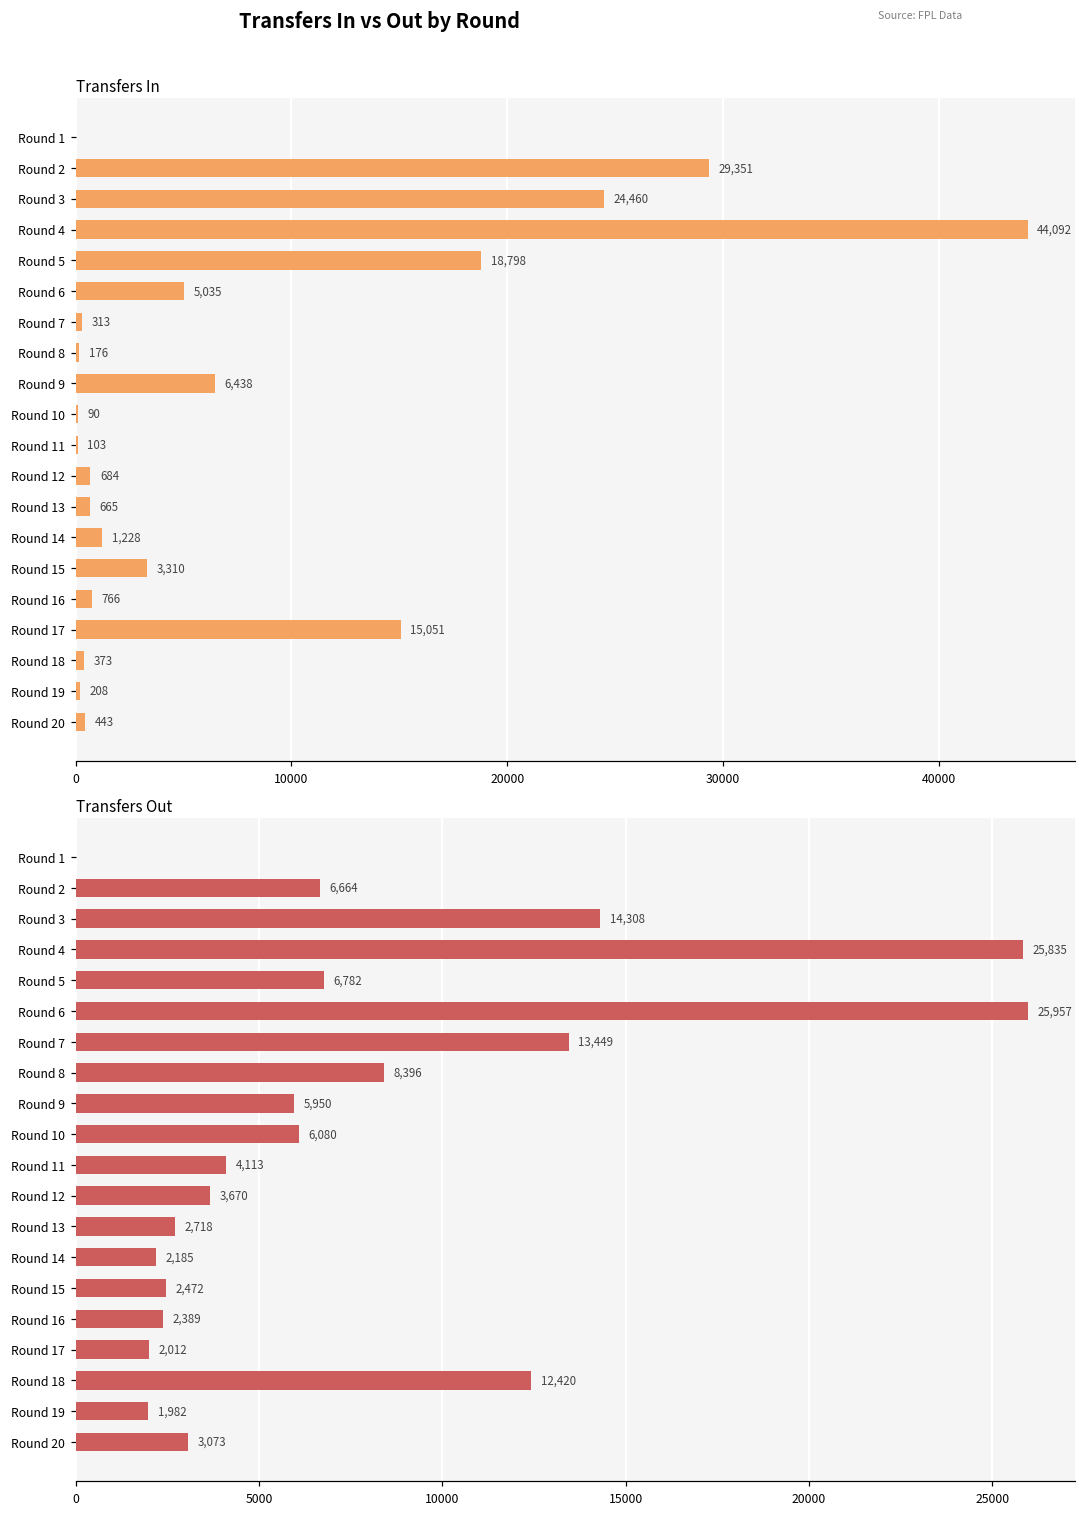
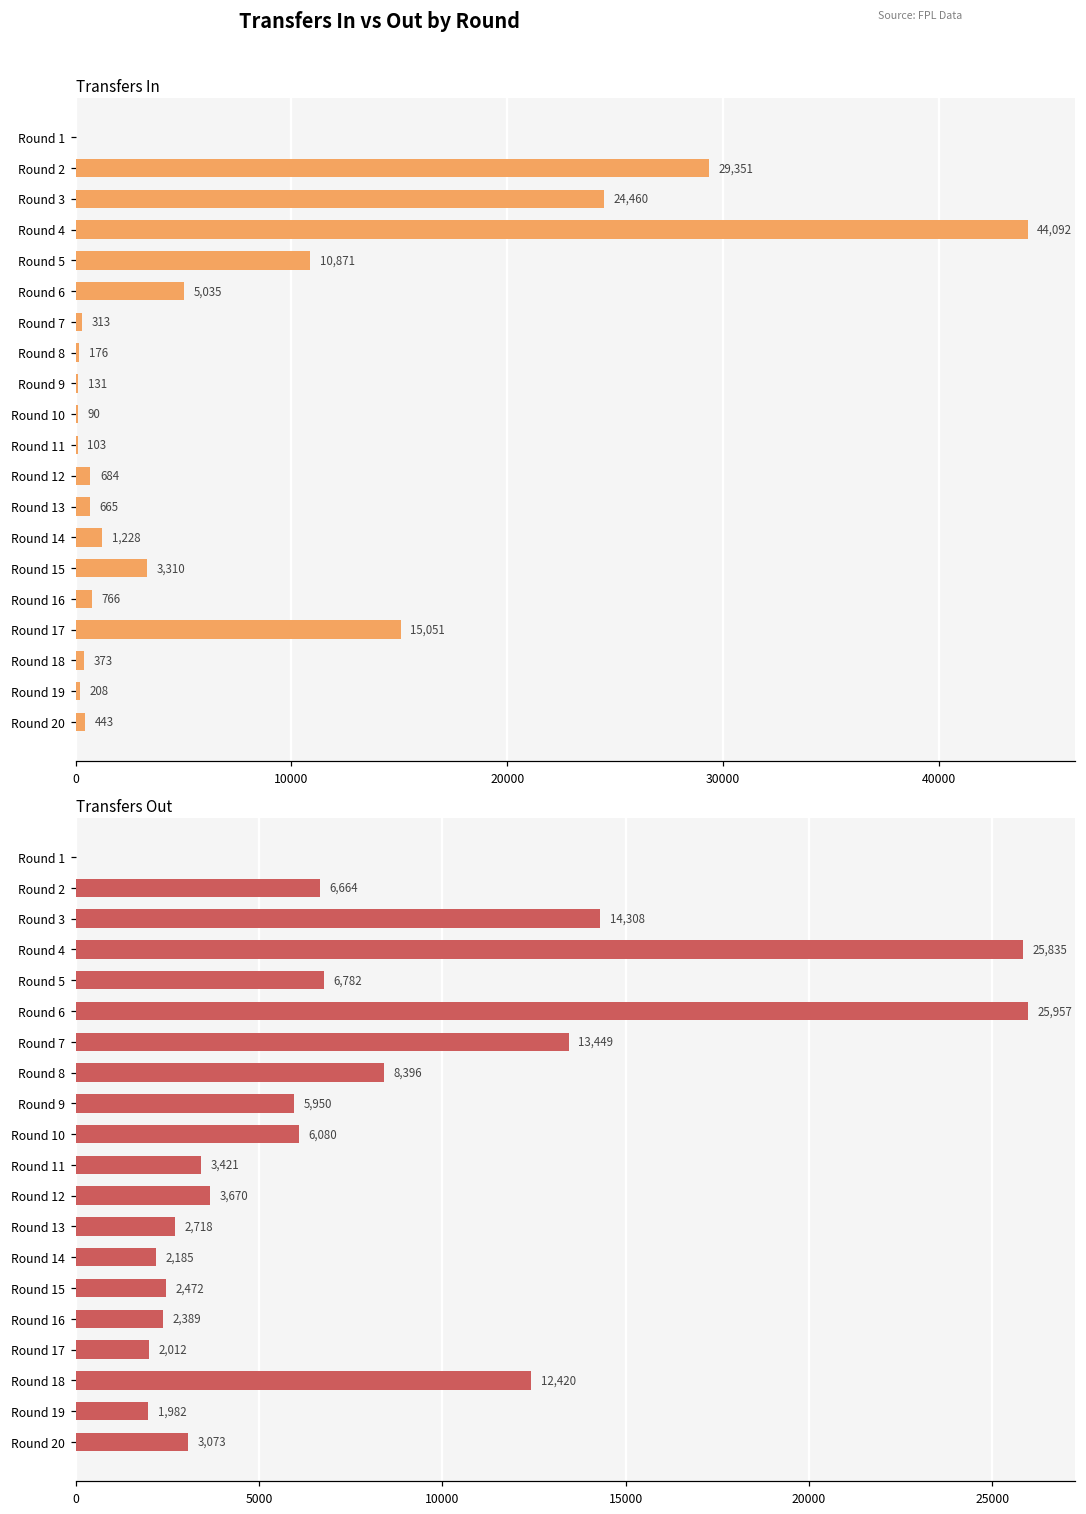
  {
    "Transfers In": {
      "Round 2": "29,351",
      "Round 3": "24,460",
      "Round 4": "44,092",
-     "Round 5": "18,798",
+     "Round 5": "10,871",
      "Round 6": "5,035",
      "Round 7": "313",
      "Round 8": "176",
-     "Round 9": "6,438",
+     "Round 9": "131",
      "Round 10": "90",
      "Round 11": "103",
      "Round 12": "684",
      "Round 13": "665",
      "Round 14": "1,228",
      "Round 15": "3,310",
      "Round 16": "766",
      "Round 17": "15,051",
      "Round 18": "373",
      "Round 19": "208",
      "Round 20": "443"
    },
    "Transfers Out": {
      "Round 2": "6,664",
      "Round 3": "14,308",
      "Round 4": "25,835",
      "Round 5": "6,782",
      "Round 6": "25,957",
      "Round 7": "13,449",
      "Round 8": "8,396",
      "Round 9": "5,950",
      "Round 10": "6,080",
-     "Round 11": "4,113",
+     "Round 11": "3,421",
      "Round 12": "3,670",
      "Round 13": "2,718",
      "Round 14": "2,185",
      "Round 15": "2,472",
      "Round 16": "2,389",
      "Round 17": "2,012",
      "Round 18": "12,420",
      "Round 19": "1,982",
      "Round 20": "3,073"
    }
  }
